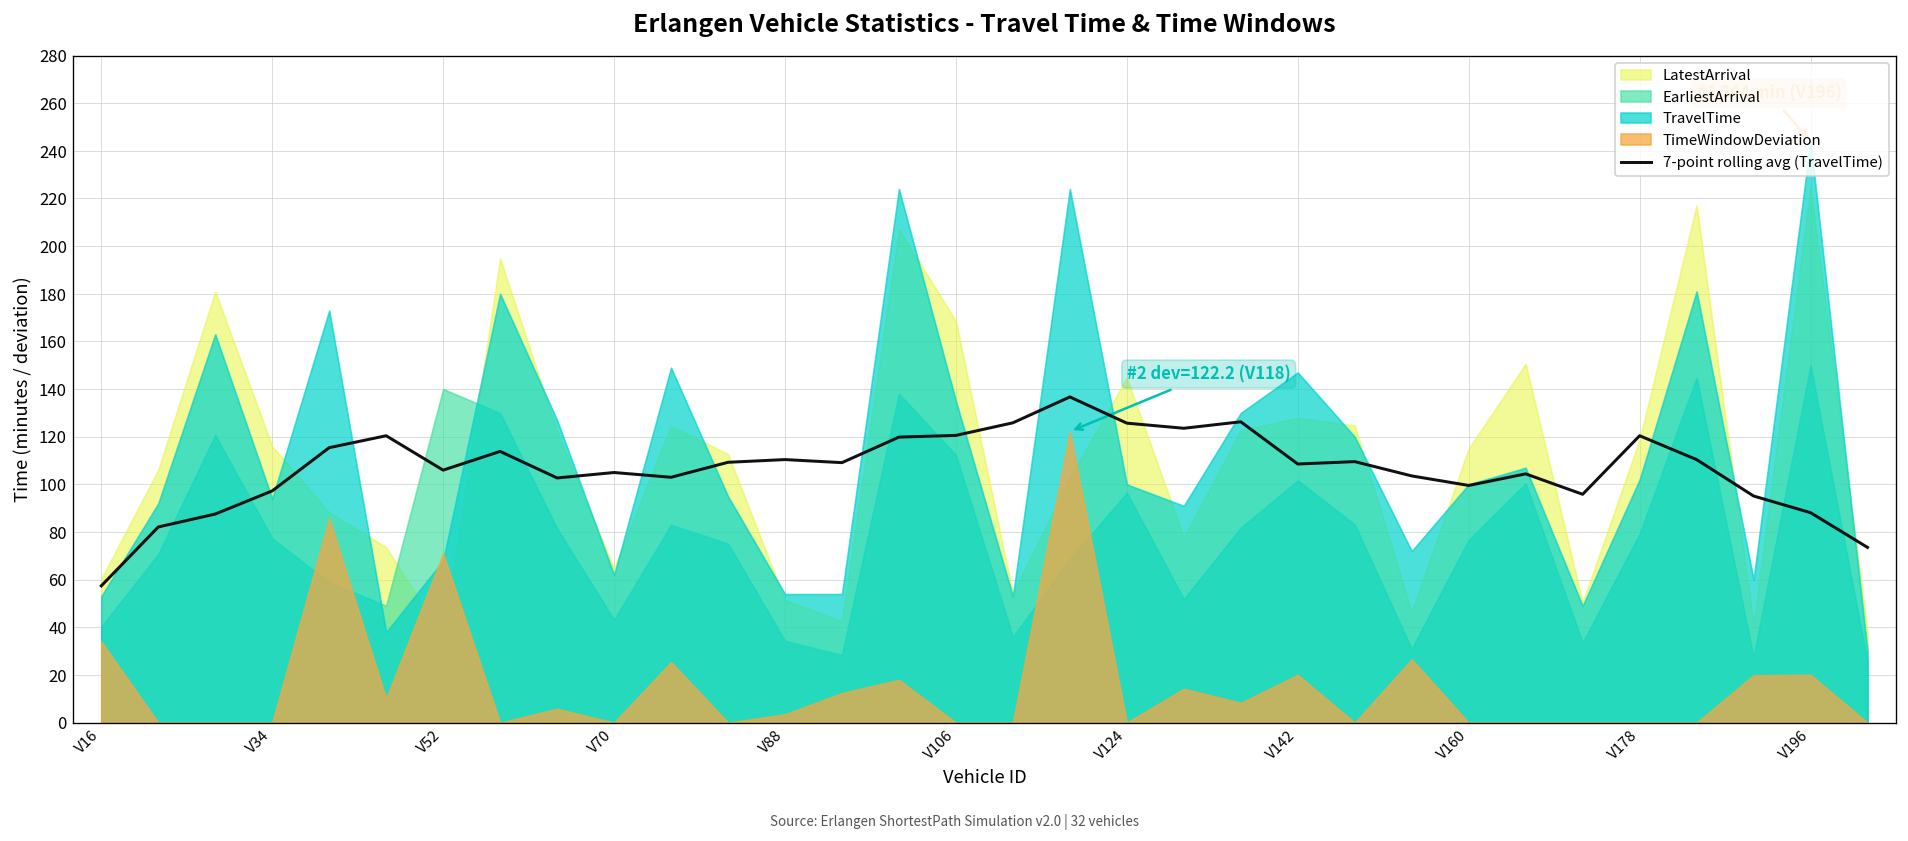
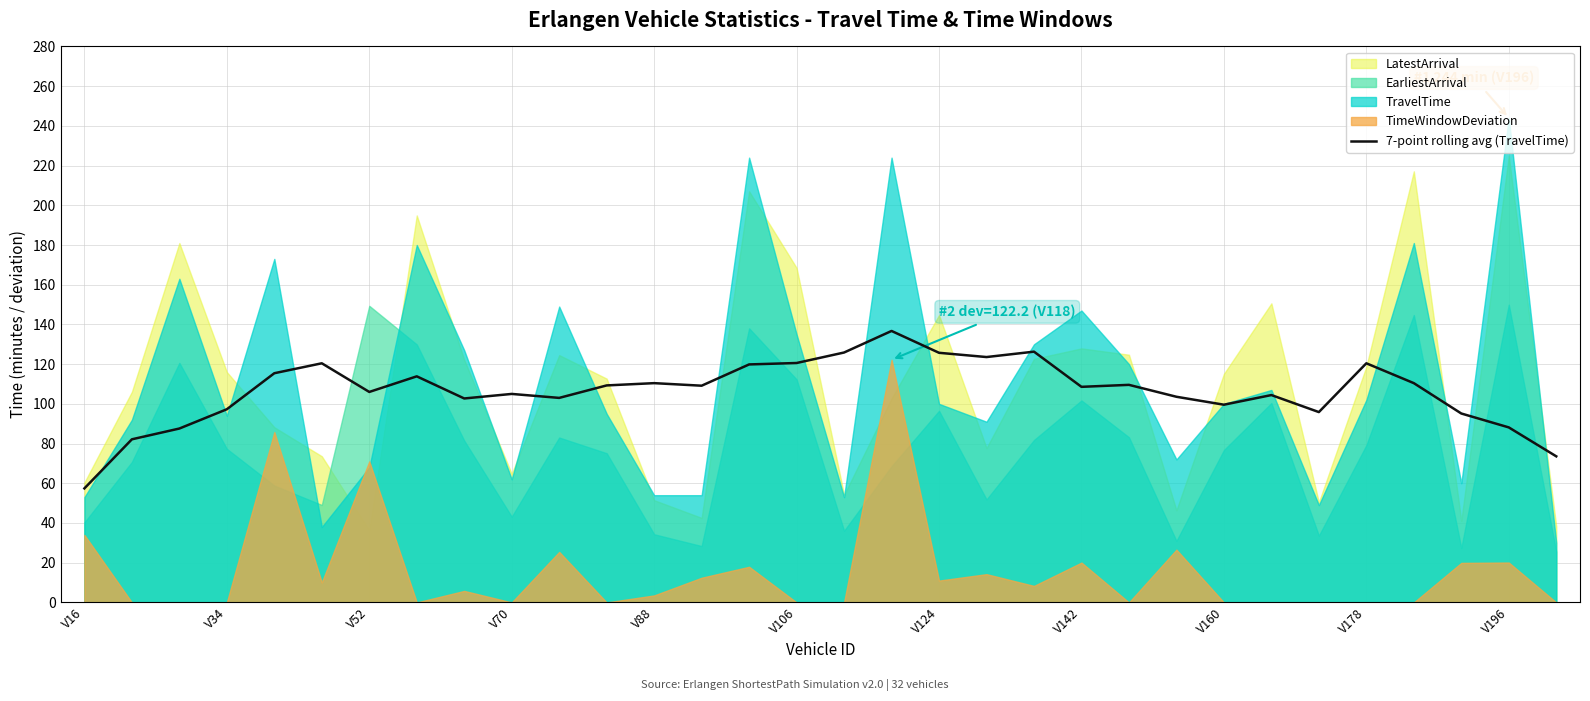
  {
    "7-point rolling avg (TravelTime)": {
      "V16": 57,
      "V34": 97,
      "V52": 106,
      "V70": 105,
      "V88": 110,
      "V106": 121,
      "V142": 109,
      "V178": 120,
      "V196": 88
    },
    "LatestArrival": {
      "V16": 60,
      "V34": 116,
      "V52": 36,
      "V70": 65,
      "V88": 51,
      "V106": 168,
      "V142": 128,
      "V160": 115,
      "V178": 119,
      "V196": 225
    },
    "EarliestArrival": {
      "V16": 40,
      "V34": 77,
-     "V52": 140,
+     "V52": 149,
      "V70": 43,
      "V88": 34,
      "V106": 112,
      "V124": 96,
      "V142": 102,
      "V160": 77,
      "V178": 79,
      "V196": 150
    },
    "TravelTime": {
      "V16": 53,
      "V34": 94,
      "V52": 68,
      "V70": 62,
      "V88": 54,
      "V106": 135,
      "V124": 100,
      "V142": 147,
      "V178": 102
    },
    "TimeWindowDeviation": {
      "V16": 34,
      "V34": 0,
      "V52": 71,
      "V70": 0,
      "V88": 4,
      "V106": 0,
-     "V124": 0,
+     "V124": 11,
      "V142": 20,
      "V160": 0,
      "V178": 0,
      "V196": 20
    }
  }
